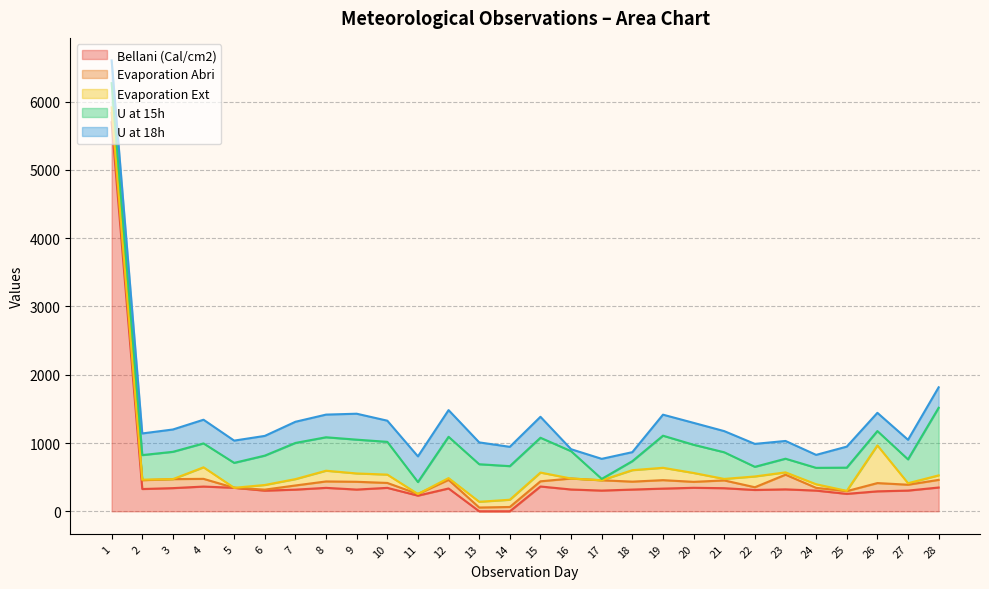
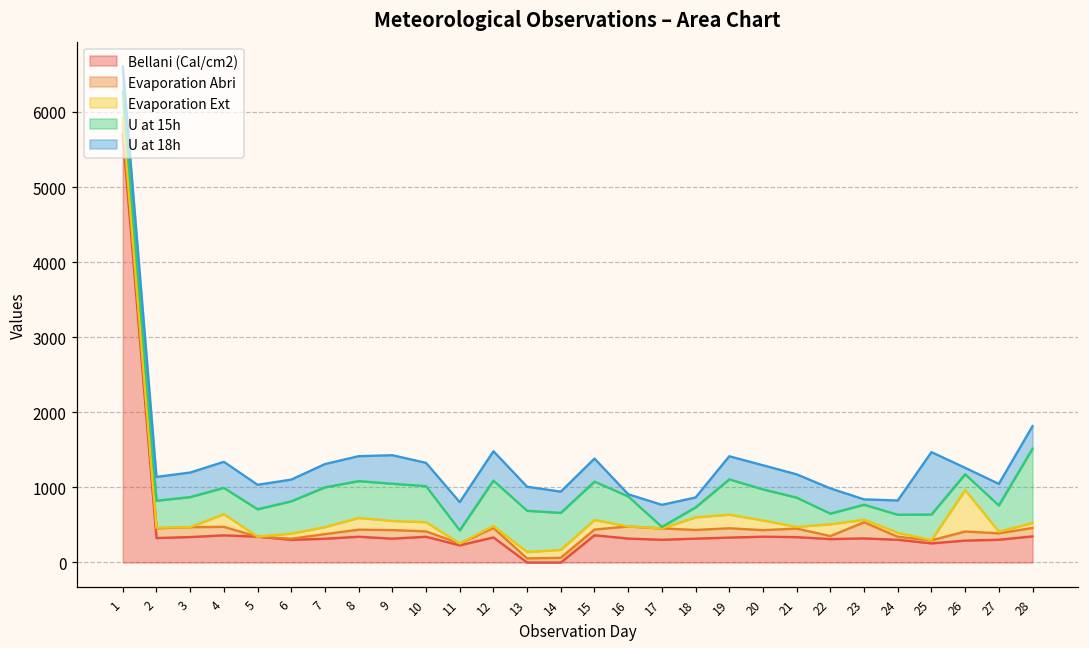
  {
    "U at 15h": {
      "2": 400,
      "3": 400,
      "4": 400,
      "5": 400,
      "6": 400,
      "7": 500,
      "8": 500,
      "9": 500,
      "10": 500,
      "11": 200,
      "12": 600,
      "13": 600,
      "14": 500,
      "15": 500,
      "18": 100,
      "19": 500,
      "20": 400,
      "21": 400,
      "22": 100,
      "23": 200,
      "24": 200,
      "25": 300,
      "26": 200,
      "27": 300,
      "28": 1000
    },
    "U at 18h": {
      "2": 300,
      "3": 300,
      "4": 300,
      "5": 300,
      "6": 300,
      "7": 300,
      "8": 300,
      "9": 400,
      "10": 300,
      "11": 400,
      "12": 400,
      "13": 300,
      "14": 300,
      "15": 300,
      "17": 300,
      "18": 100,
      "19": 300,
      "20": 300,
      "21": 300,
      "22": 300,
-     "23": 300,
+     "23": 100,
      "24": 200,
-     "25": 300,
-     "26": 300,
+     "25": 800,
+     "26": 100,
      "27": 300,
      "28": 300
    }
  }
